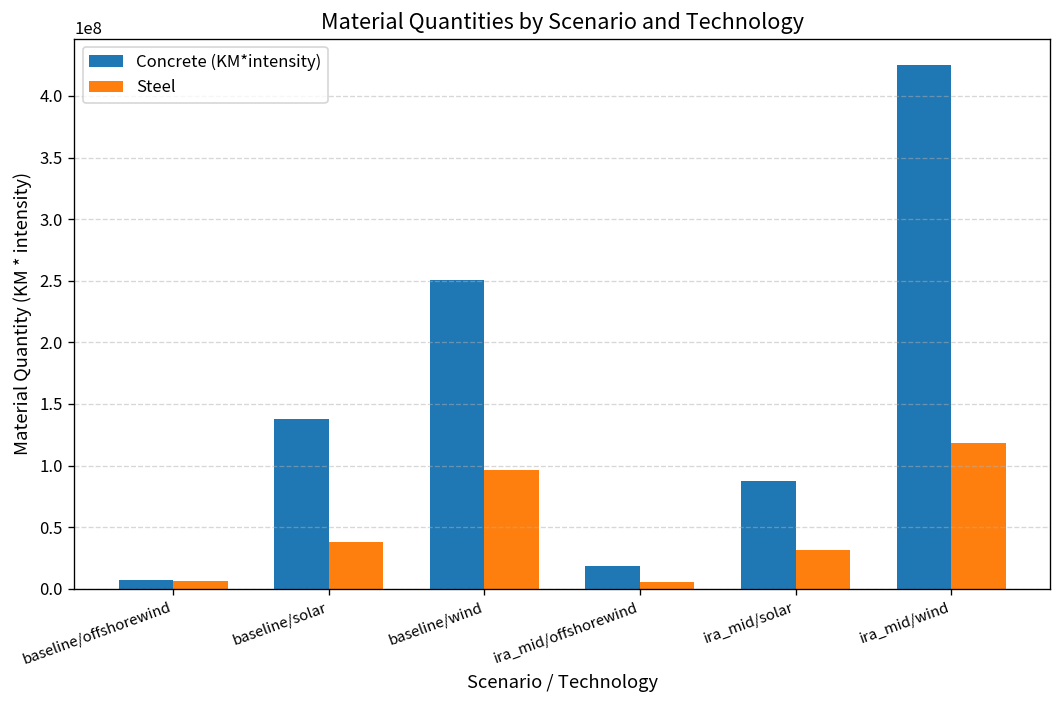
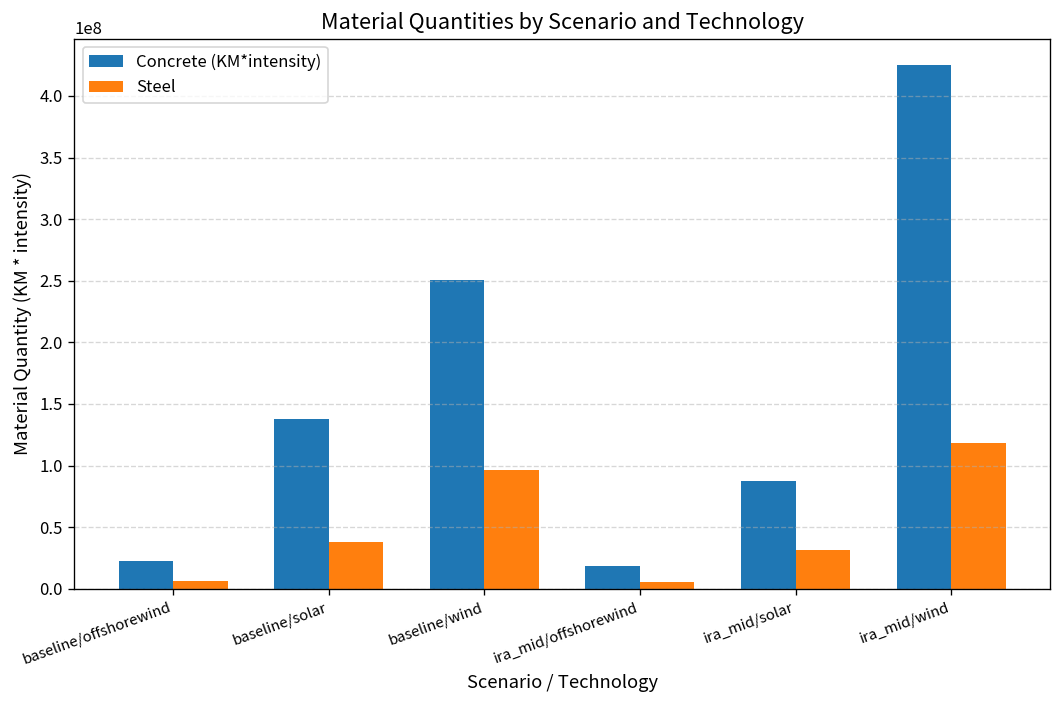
  {
    "Concrete (KM*intensity)": {
-     "baseline/offshorewind": 7000000,
+     "baseline/offshorewind": 22000000,
      "baseline/solar": 138000000,
      "baseline/wind": 251000000,
      "ira_mid/offshorewind": 19000000,
      "ira_mid/solar": 88000000,
      "ira_mid/wind": 425000000
    },
    "Steel": {
      "baseline/offshorewind": 6000000,
      "baseline/solar": 38000000,
      "baseline/wind": 96000000,
      "ira_mid/offshorewind": 5000000,
      "ira_mid/solar": 31000000,
      "ira_mid/wind": 118000000
    }
  }
